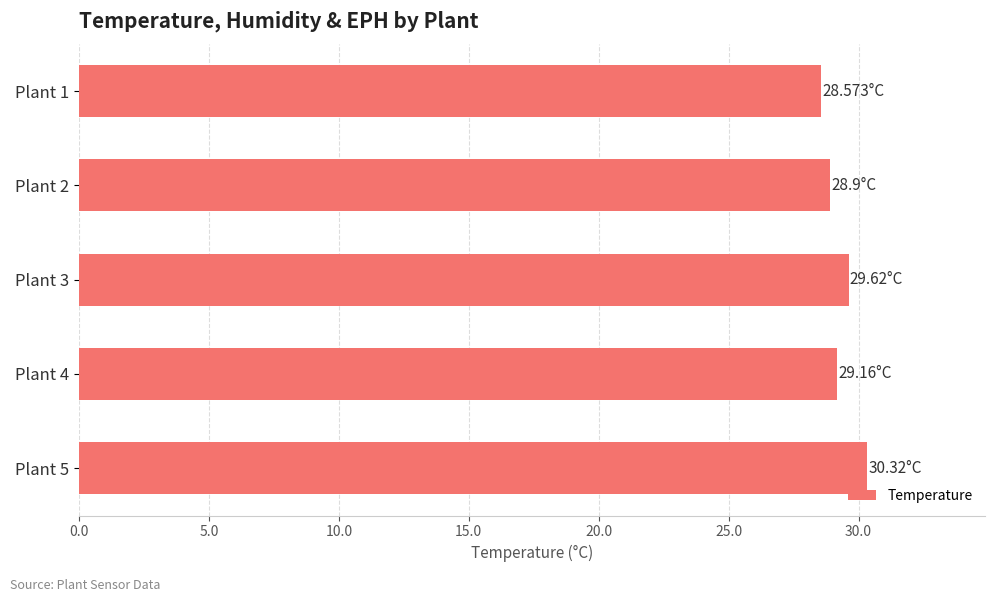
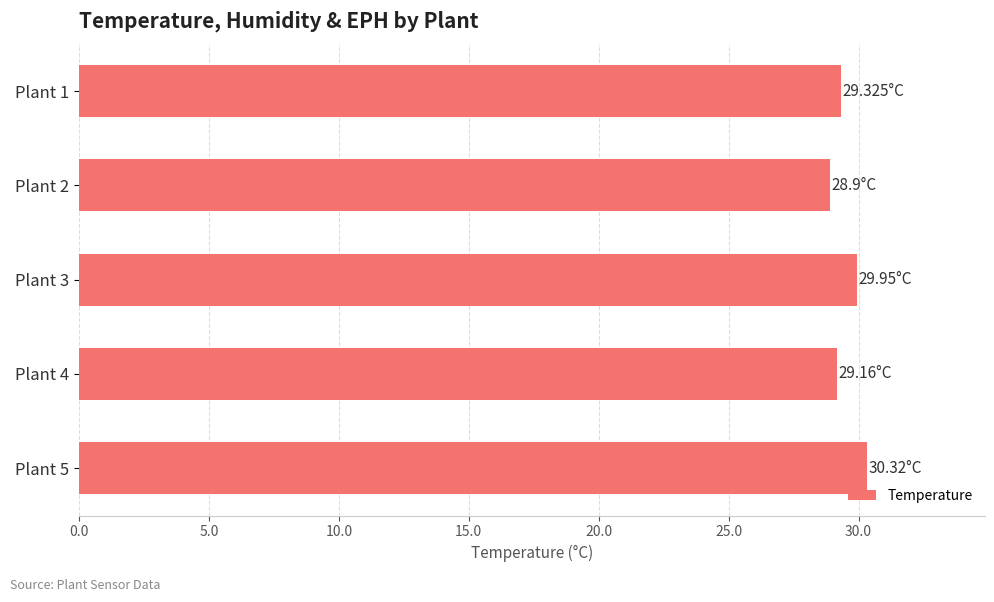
  {
-   "Plant 1": "28.573°C",
+   "Plant 1": "29.325°C",
    "Plant 2": "28.9°C",
-   "Plant 3": "29.62°C",
+   "Plant 3": "29.95°C",
    "Plant 4": "29.16°C",
    "Plant 5": "30.32°C"
  }
